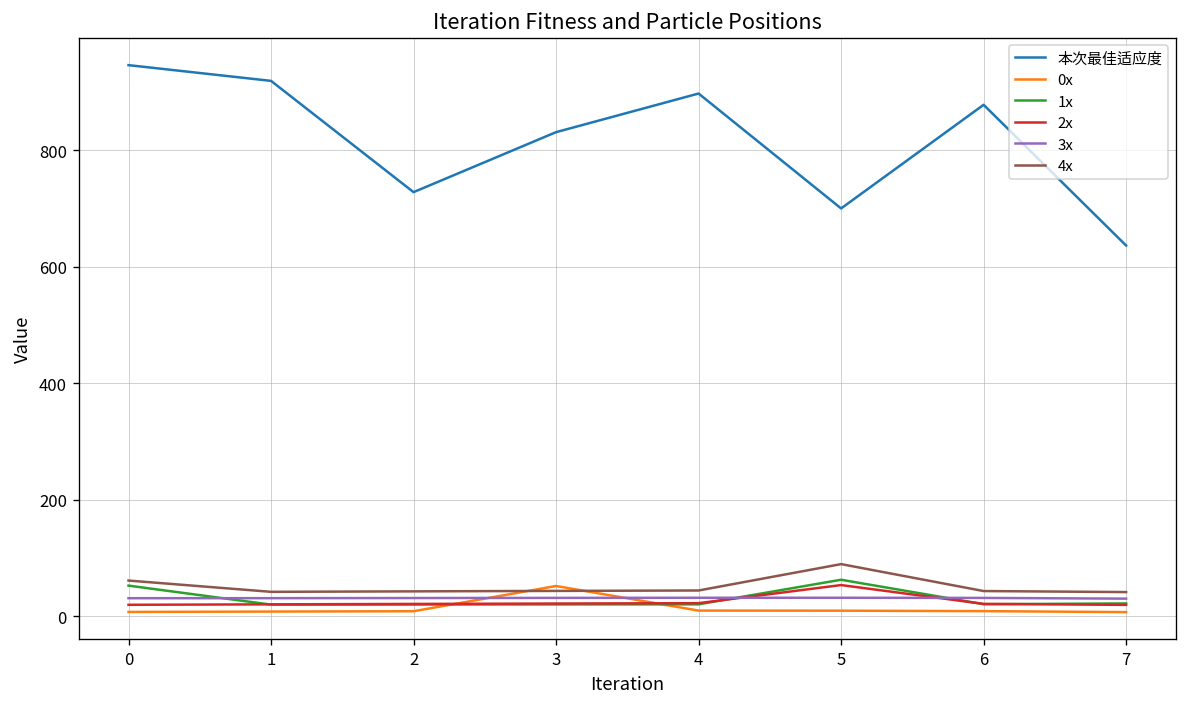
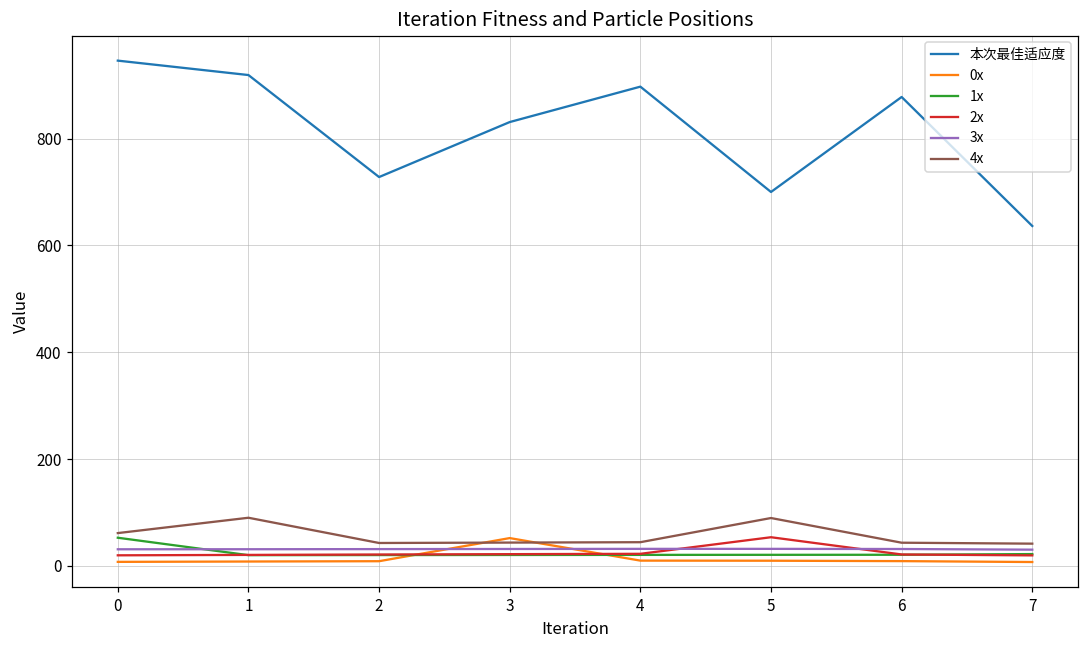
  {
    "本次最佳适应度": {
      "0": 950,
      "1": 920,
      "2": 730,
      "3": 830,
      "4": 900,
      "5": 700,
      "6": 880,
      "7": 640
    },
    "0x": {
      "0": 10,
      "1": 10,
      "2": 10,
      "3": 50,
      "4": 10,
      "5": 10,
      "6": 10,
      "7": 10
    },
    "1x": {
      "0": 50,
-     "5": 60
+     "5": 20
    },
    "2x": {
      "0": 20,
      "5": 50
    },
    "3x": {
      "0": 30,
      "1": 30,
      "2": 30,
      "3": 30,
      "4": 30,
      "5": 30,
      "6": 30,
      "7": 30
    },
    "4x": {
      "0": 60,
-     "1": 40,
+     "1": 90,
      "2": 40,
      "3": 40,
      "4": 40,
      "5": 90,
      "6": 40,
      "7": 40
    }
  }
